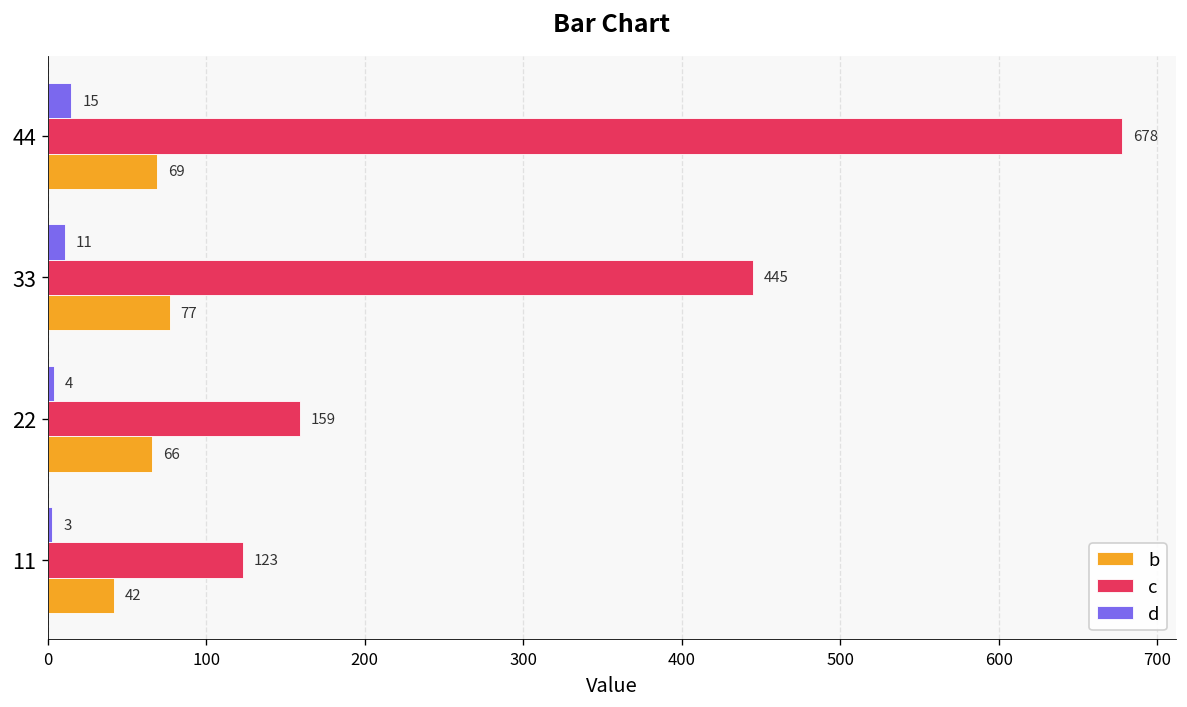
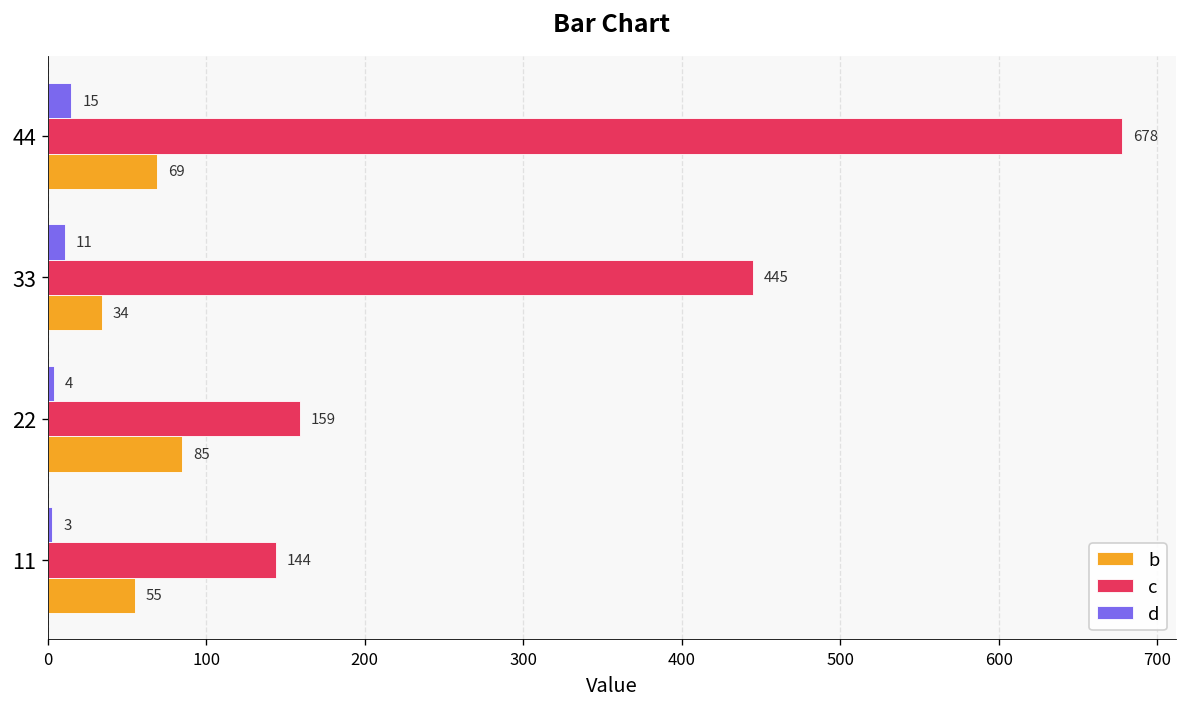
  {
    "b": {
      "44": 69,
-     "33": 77,
-     "22": 66,
-     "11": 42
+     "33": 34,
+     "22": 85,
+     "11": 55
    },
    "c": {
      "44": 678,
      "33": 445,
      "22": 159,
-     "11": 123
+     "11": 144
    },
    "d": {
      "44": 15,
      "33": 11,
      "22": 4,
      "11": 3
    }
  }
